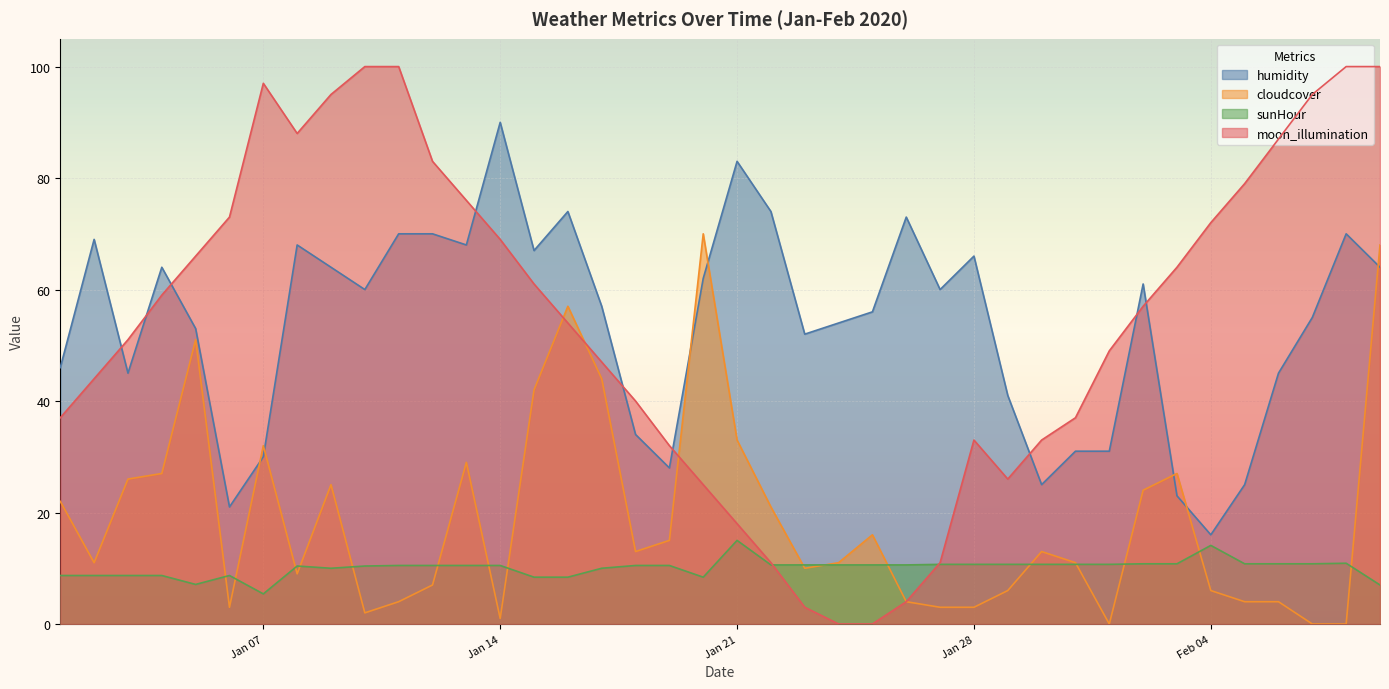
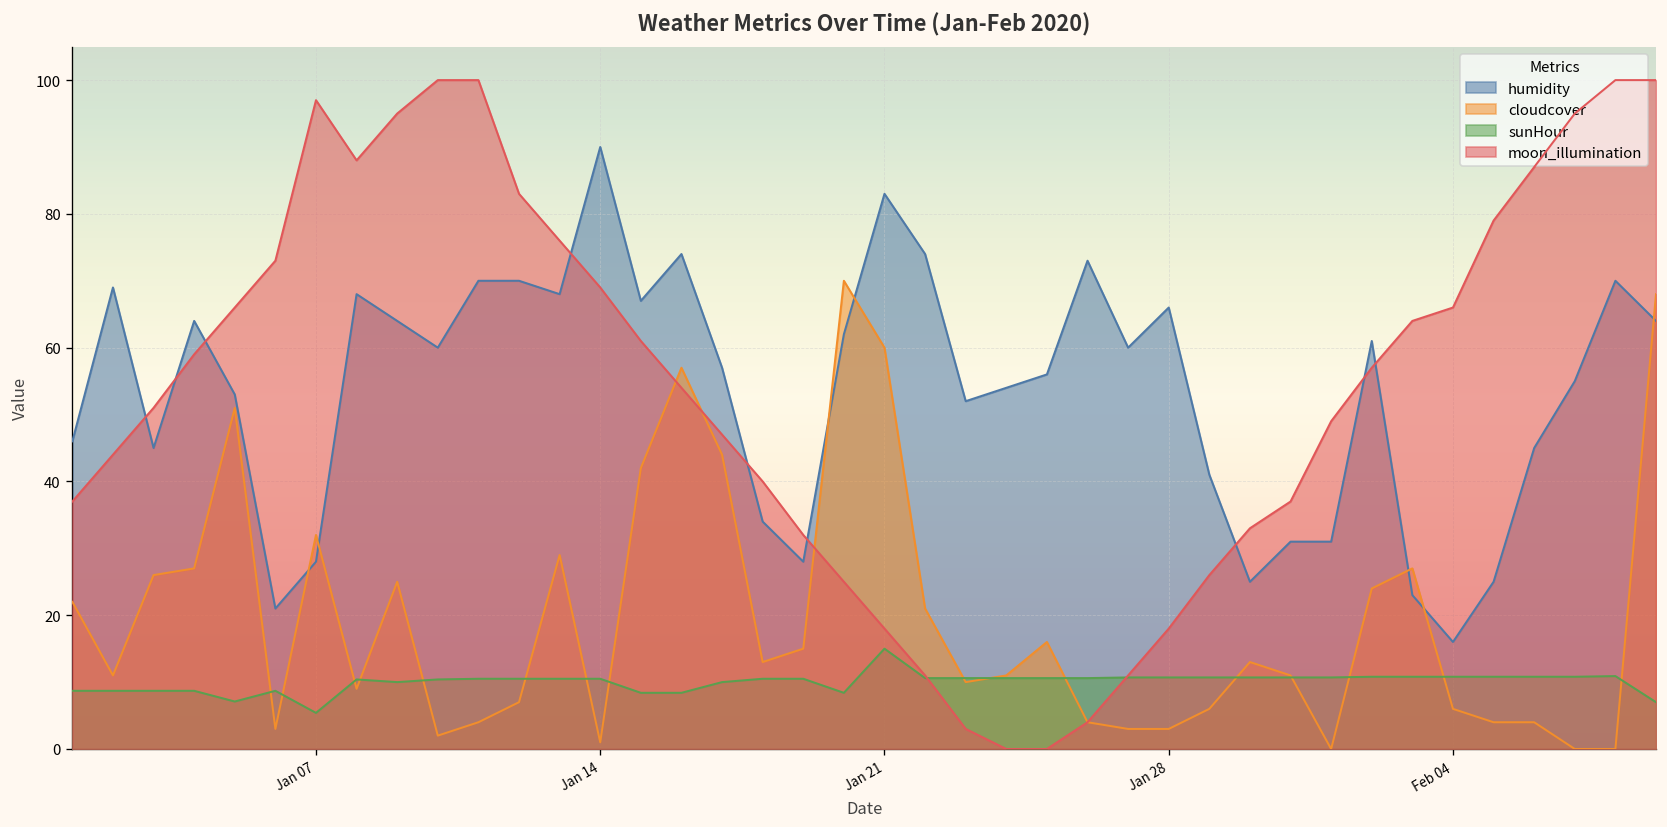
  {
    "humidity": {
-     "Jan 07": 30,
+     "Jan 07": 28,
      "Jan 14": 90,
      "Jan 21": 83,
      "Jan 28": 66,
      "Feb 04": 16
    },
    "cloudcover": {
      "Jan 07": 32,
      "Jan 14": 1,
-     "Jan 21": 33,
+     "Jan 21": 60,
      "Jan 28": 3,
      "Feb 04": 6
    },
    "sunHour": {
      "Jan 07": 5,
      "Jan 14": 11,
      "Jan 21": 15,
      "Jan 28": 11,
-     "Feb 04": 14
+     "Feb 04": 11
    },
    "moon_illumination": {
      "Jan 07": 97,
      "Jan 14": 69,
      "Jan 21": 18,
-     "Jan 28": 33,
-     "Feb 04": 72
+     "Jan 28": 18,
+     "Feb 04": 66
    }
  }
